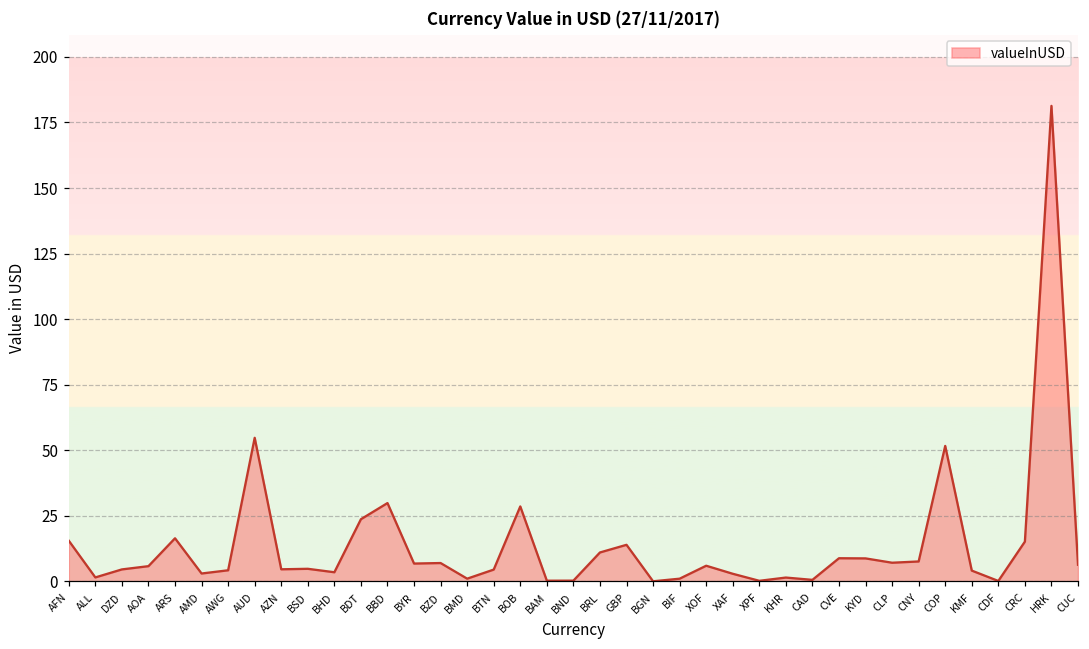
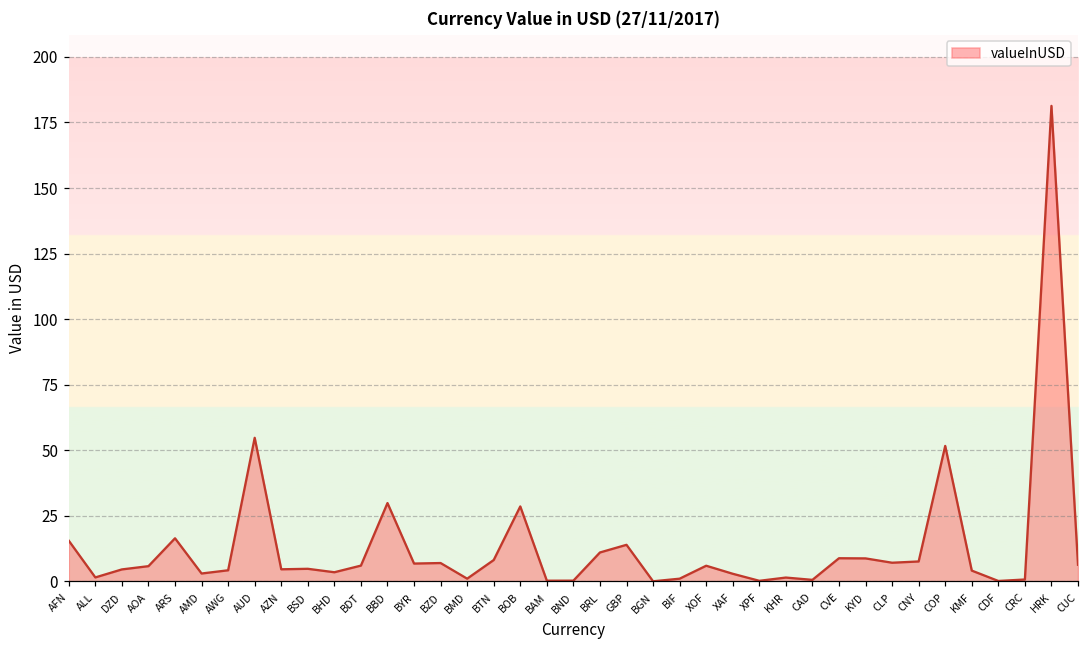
  {
    "AFN": 16,
    "ALL": 2,
    "DZD": 5,
    "AOA": 6,
    "ARS": 16,
    "AMD": 3,
    "AWG": 4,
    "AUD": 55,
    "AZN": 5,
    "BSD": 5,
    "BHD": 4,
-   "BDT": 24,
+   "BDT": 6,
    "BBD": 30,
    "BYR": 7,
    "BZD": 7,
    "BMD": 1,
-   "BTN": 5,
+   "BTN": 8,
    "BOB": 29,
    "BAM": 0,
    "BND": 0,
    "BRL": 11,
    "GBP": 14,
    "BGN": 0,
    "BIF": 1,
    "XOF": 6,
    "XAF": 3,
    "XPF": 0,
    "KHR": 1,
    "CAD": 1,
    "CVE": 9,
    "KYD": 9,
    "CLP": 7,
    "CNY": 8,
    "COP": 52,
    "KMF": 4,
    "CDF": 0,
-   "CRC": 15,
+   "CRC": 1,
    "HRK": 181,
    "CUC": 6
  }
